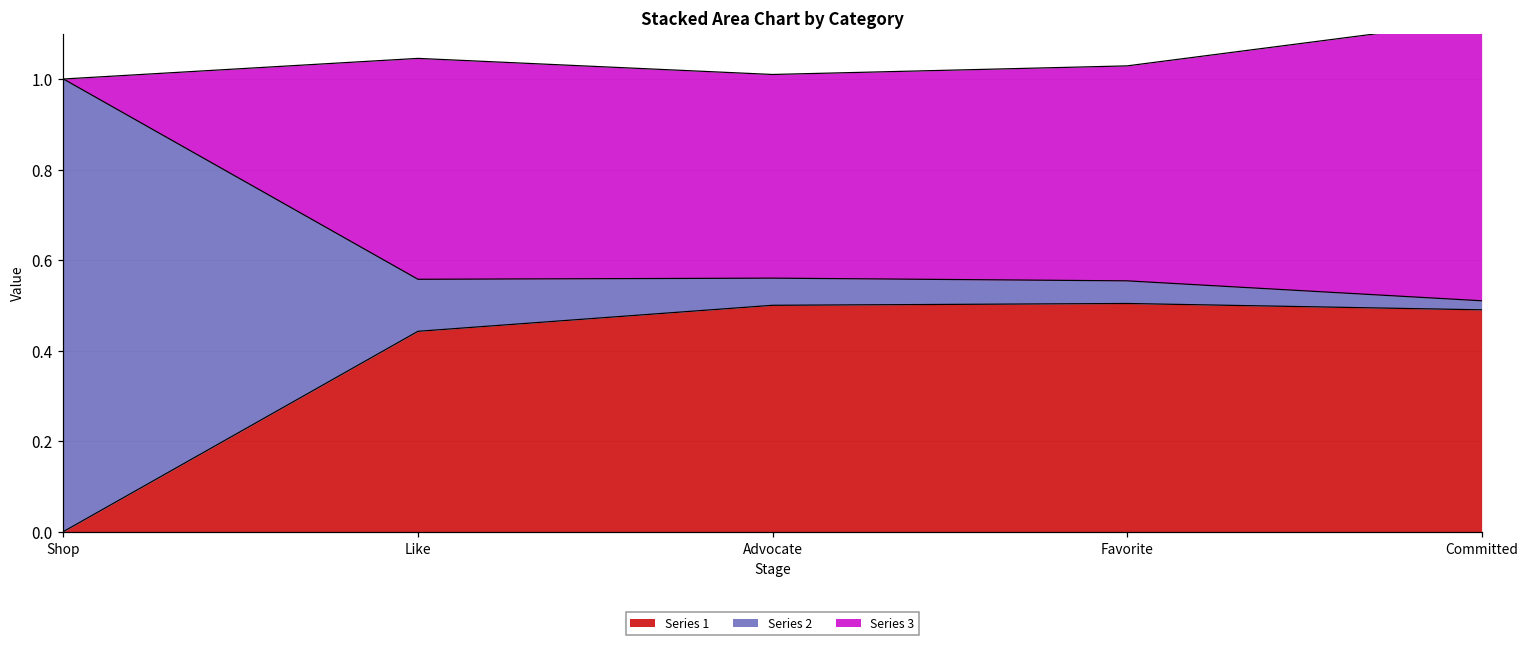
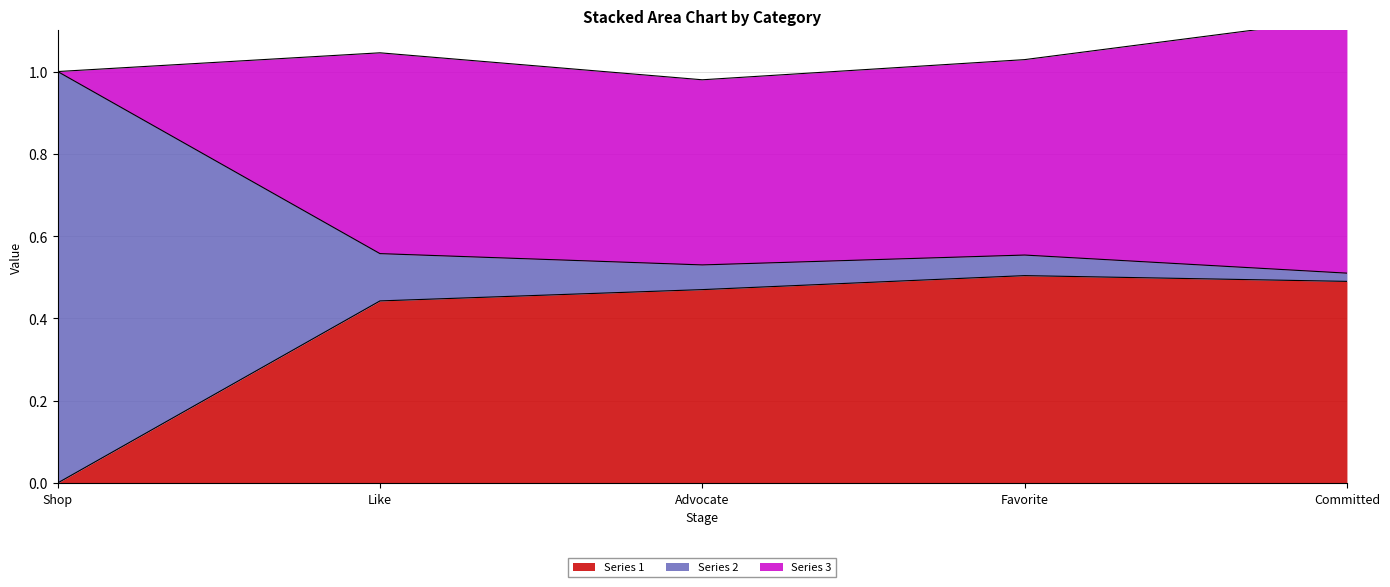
  {
    "Series 1": {
      "Shop": 0.00,
      "Like": 0.44,
-     "Advocate": 0.50,
+     "Advocate": 0.47,
      "Favorite": 0.50,
      "Committed": 0.49
    },
    "Series 2": {
      "Like": 0.11,
      "Advocate": 0.06,
      "Favorite": 0.05,
      "Committed": 0.02
    },
    "Series 3": {
      "Like": 0.49,
      "Advocate": 0.45,
      "Favorite": 0.47
    }
  }
